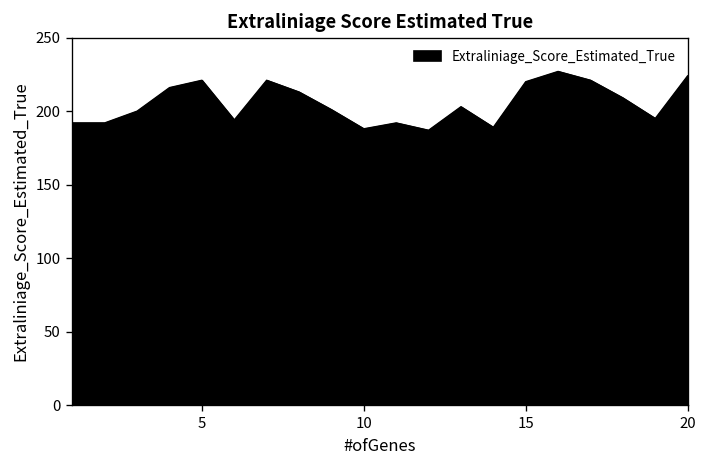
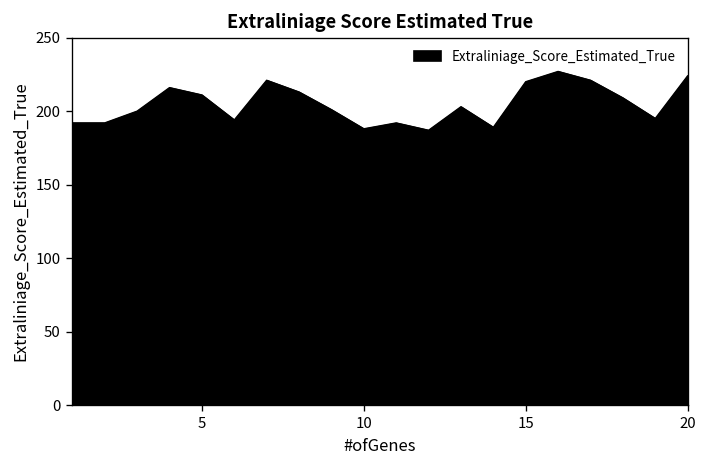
  {
-   "5": 221,
+   "5": 211,
    "10": 188,
    "15": 220,
    "20": 224
  }
